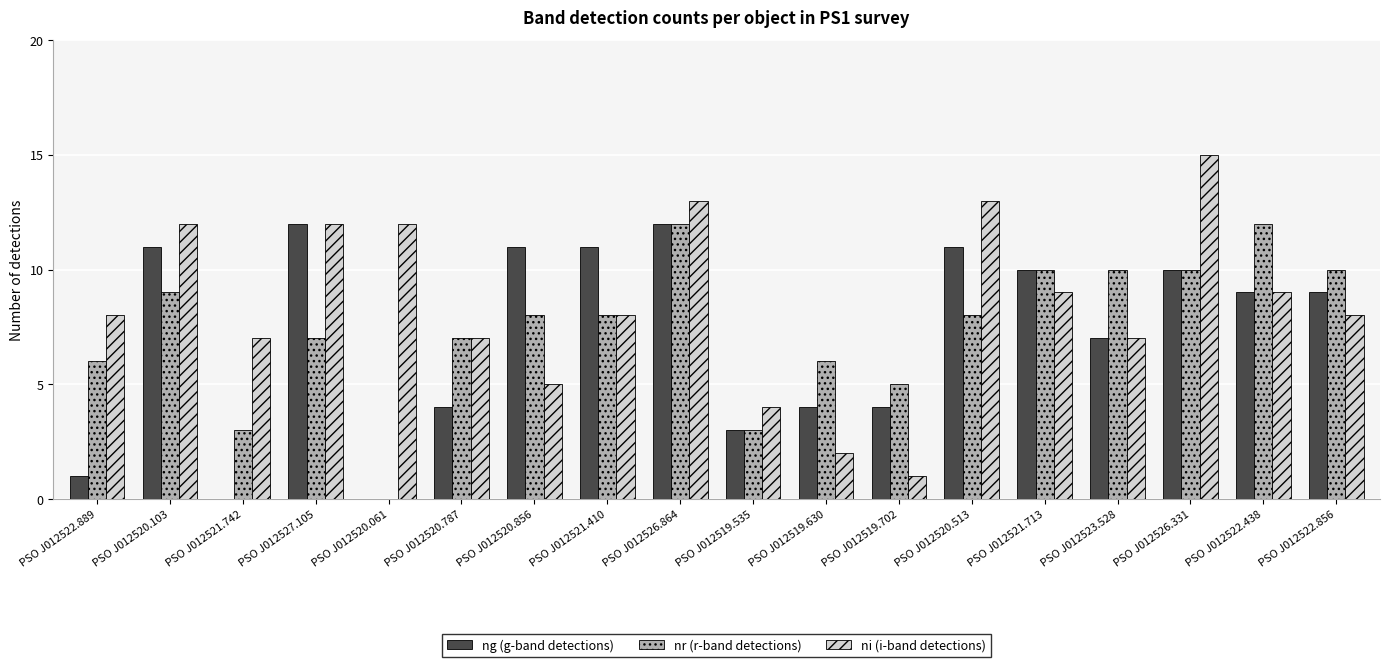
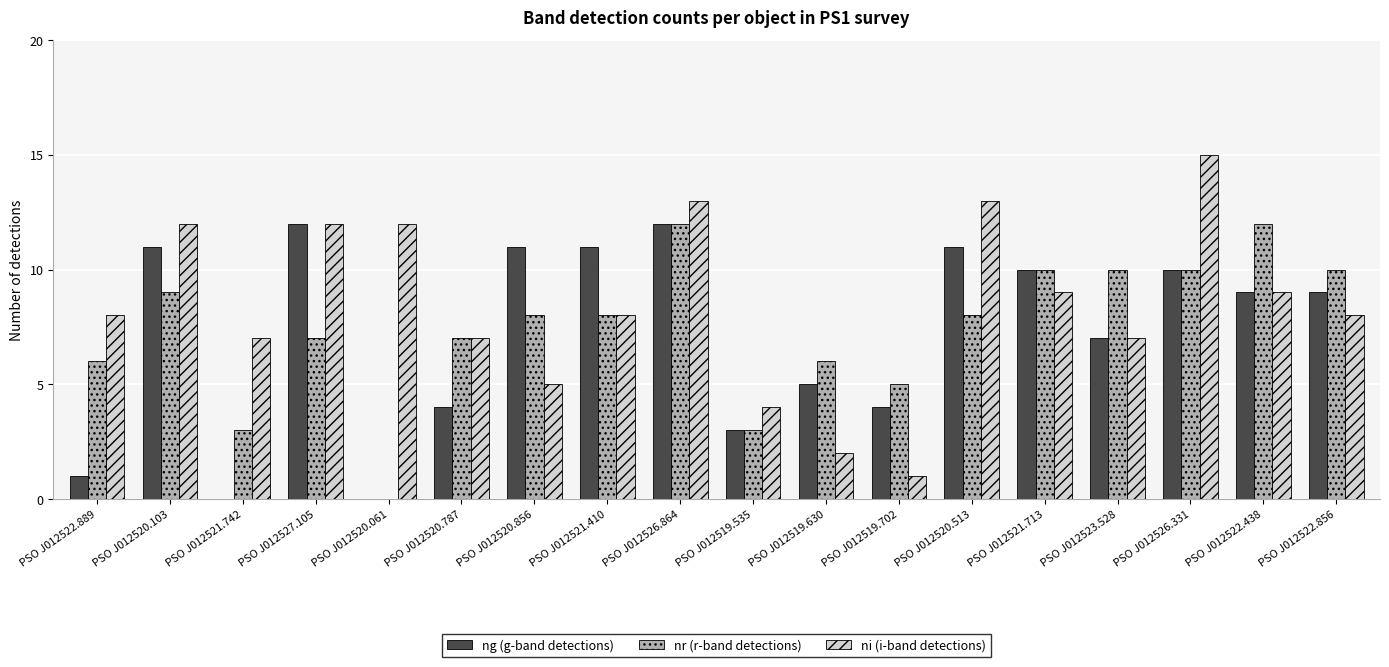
  {
    "ng (g-band detections)": {
      "PSO J012522.889": 1,
      "PSO J012520.103": 11,
      "PSO J012521.742": 0,
      "PSO J012527.105": 12,
      "PSO J012520.061": 0,
      "PSO J012520.787": 4,
      "PSO J012520.856": 11,
      "PSO J012521.410": 11,
      "PSO J012526.864": 12,
      "PSO J012519.535": 3,
-     "PSO J012519.630": 4,
+     "PSO J012519.630": 5,
      "PSO J012519.702": 4,
      "PSO J012520.513": 11,
      "PSO J012521.713": 10,
      "PSO J012523.528": 7,
      "PSO J012526.331": 10,
      "PSO J012522.438": 9,
      "PSO J012522.856": 9
    },
    "nr (r-band detections)": {
      "PSO J012522.889": 6,
      "PSO J012520.103": 9,
      "PSO J012521.742": 3,
      "PSO J012527.105": 7,
      "PSO J012520.061": 0,
      "PSO J012520.787": 7,
      "PSO J012520.856": 8,
      "PSO J012521.410": 8,
      "PSO J012526.864": 12,
      "PSO J012519.535": 3,
      "PSO J012519.630": 6,
      "PSO J012519.702": 5,
      "PSO J012520.513": 8,
      "PSO J012521.713": 10,
      "PSO J012523.528": 10,
      "PSO J012526.331": 10,
      "PSO J012522.438": 12,
      "PSO J012522.856": 10
    },
    "ni (i-band detections)": {
      "PSO J012522.889": 8,
      "PSO J012520.103": 12,
      "PSO J012521.742": 7,
      "PSO J012527.105": 12,
      "PSO J012520.061": 12,
      "PSO J012520.787": 7,
      "PSO J012520.856": 5,
      "PSO J012521.410": 8,
      "PSO J012526.864": 13,
      "PSO J012519.535": 4,
      "PSO J012519.630": 2,
      "PSO J012519.702": 1,
      "PSO J012520.513": 13,
      "PSO J012521.713": 9,
      "PSO J012523.528": 7,
      "PSO J012526.331": 15,
      "PSO J012522.438": 9,
      "PSO J012522.856": 8
    }
  }
